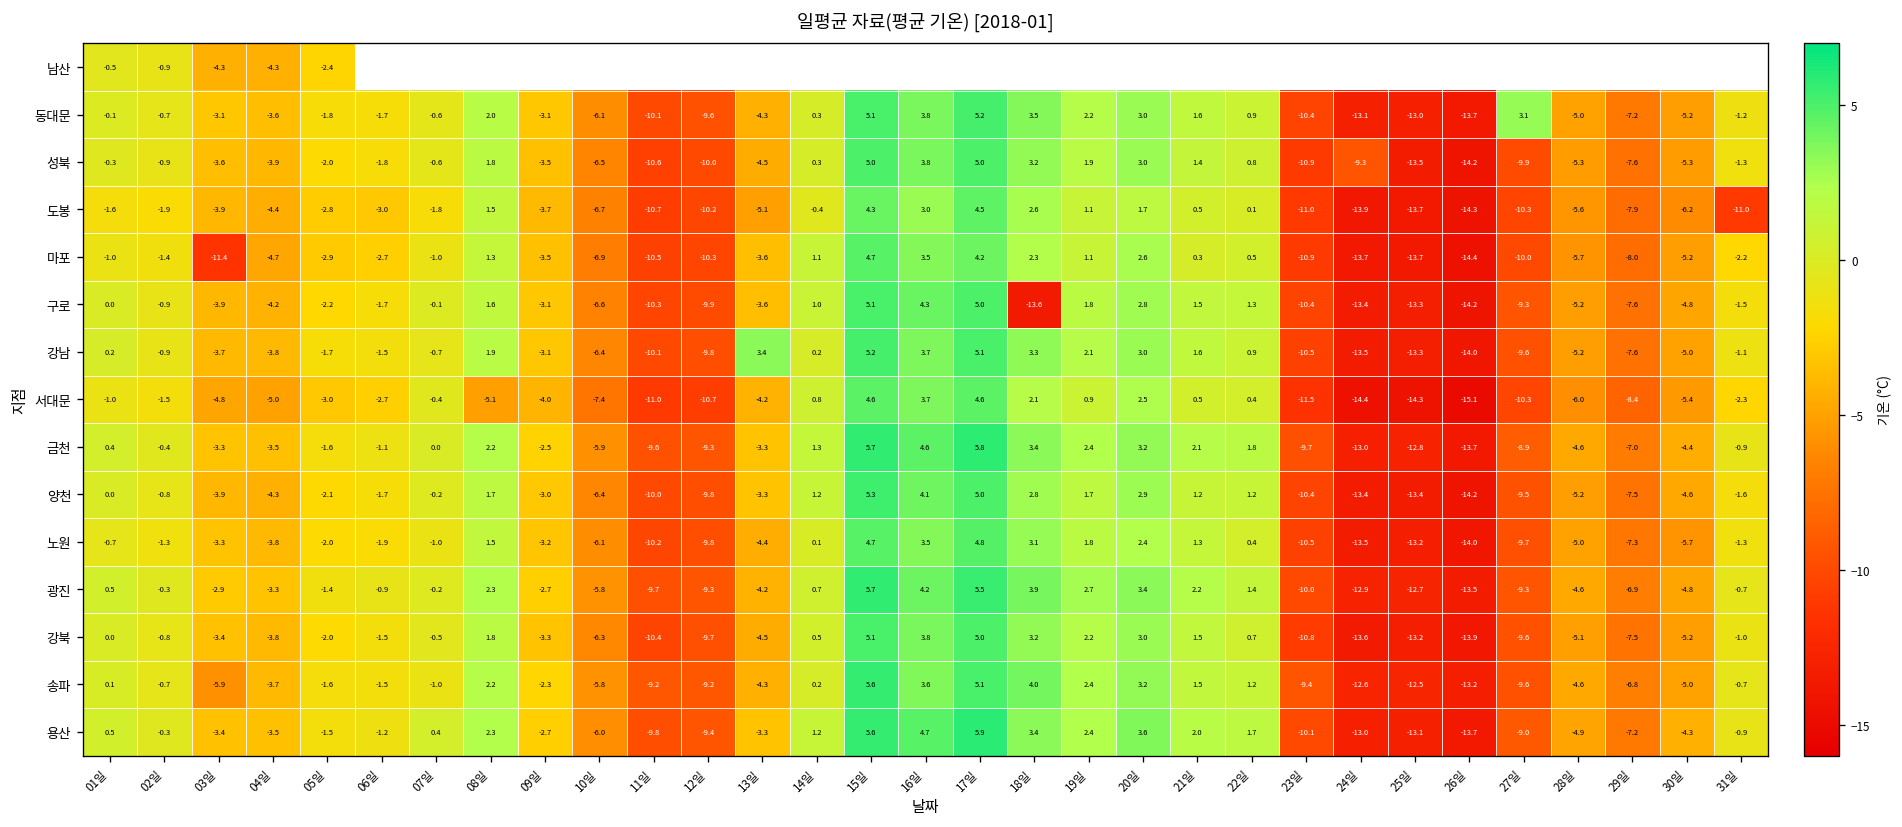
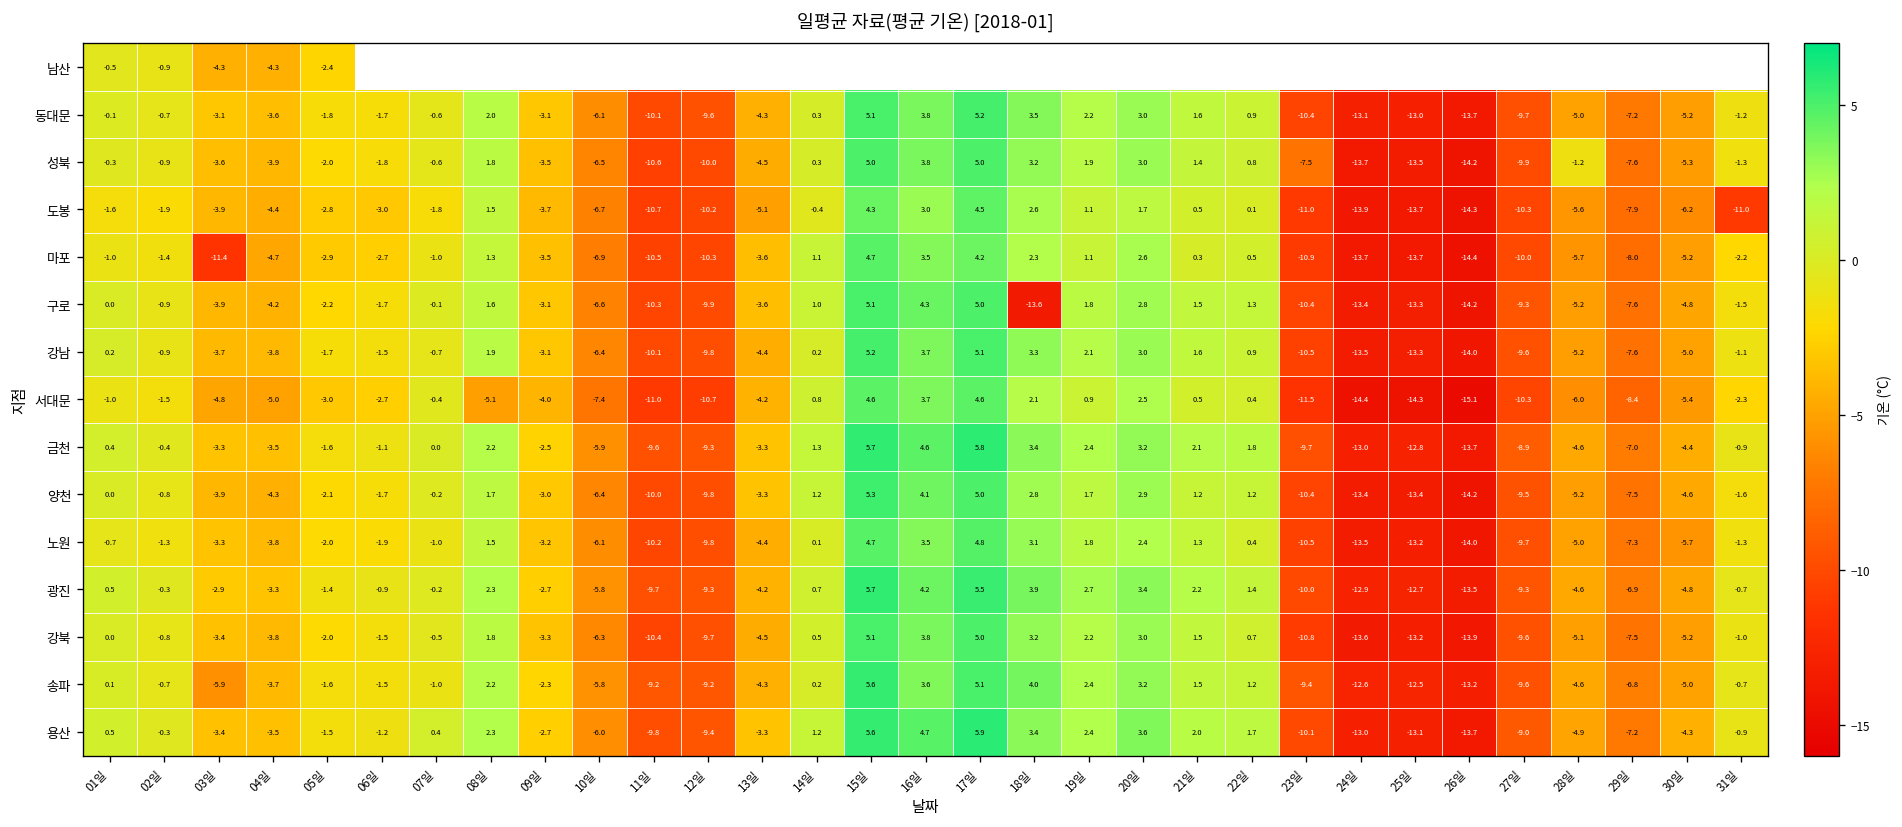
  {
    "동대문": {
      "01일": -0.1,
      "02일": -0.7,
      "03일": -3.1,
      "04일": -3.6,
      "05일": -1.8,
      "06일": -1.7,
      "07일": -0.6,
      "08일": 2.0,
      "09일": -3.1,
      "10일": -6.1,
      "11일": -10.1,
      "12일": -9.6,
      "13일": -4.3,
      "14일": 0.3,
      "15일": 5.1,
      "16일": 3.8,
      "17일": 5.2,
      "18일": 3.5,
      "19일": 2.2,
      "20일": 3.0,
      "21일": 1.6,
      "22일": 0.9,
      "23일": -10.4,
      "24일": -13.1,
      "25일": -13.0,
      "26일": -13.7,
-     "27일": 3.1,
+     "27일": -9.7,
      "28일": -5.0,
      "29일": -7.2,
      "30일": -5.2,
      "31일": -1.2
    },
    "성북": {
      "01일": -0.3,
      "02일": -0.9,
      "03일": -3.6,
      "04일": -3.9,
      "05일": -2.0,
      "06일": -1.8,
      "07일": -0.6,
      "08일": 1.8,
      "09일": -3.5,
      "10일": -6.5,
      "11일": -10.6,
      "12일": -10.0,
      "13일": -4.5,
      "14일": 0.3,
      "15일": 5.0,
      "16일": 3.8,
      "17일": 5.0,
      "18일": 3.2,
      "19일": 1.9,
      "20일": 3.0,
      "21일": 1.4,
      "22일": 0.8,
-     "23일": -10.9,
-     "24일": -9.3,
+     "23일": -7.5,
+     "24일": -13.7,
      "25일": -13.5,
      "26일": -14.2,
      "27일": -9.9,
-     "28일": -5.3,
+     "28일": -1.2,
      "29일": -7.6,
      "30일": -5.3,
      "31일": -1.3
    },
    "강남": {
      "01일": 0.2,
      "02일": -0.9,
      "03일": -3.7,
      "04일": -3.8,
      "05일": -1.7,
      "06일": -1.5,
      "07일": -0.7,
      "08일": 1.9,
      "09일": -3.1,
      "10일": -6.4,
      "11일": -10.1,
      "12일": -9.8,
-     "13일": 3.4,
+     "13일": -4.4,
      "14일": 0.2,
      "15일": 5.2,
      "16일": 3.7,
      "17일": 5.1,
      "18일": 3.3,
      "19일": 2.1,
      "20일": 3.0,
      "21일": 1.6,
      "22일": 0.9,
      "23일": -10.5,
      "24일": -13.5,
      "25일": -13.3,
      "26일": -14.0,
      "27일": -9.6,
      "28일": -5.2,
      "29일": -7.6,
      "30일": -5.0,
      "31일": -1.1
    }
  }
